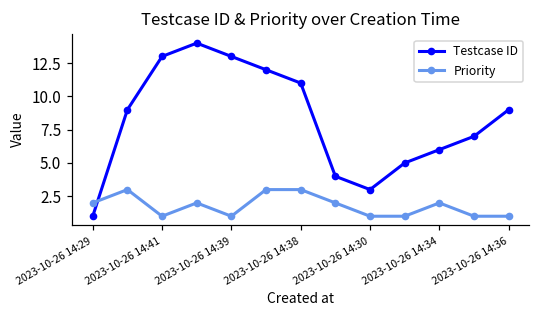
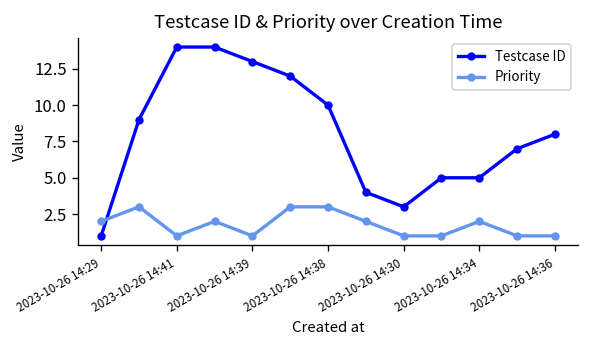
  {
    "Testcase ID": {
      "2023-10-26 14:29": 1,
-     "2023-10-26 14:41": 13,
+     "2023-10-26 14:41": 14,
      "2023-10-26 14:39": 13,
-     "2023-10-26 14:38": 11,
+     "2023-10-26 14:38": 10,
      "2023-10-26 14:30": 3,
-     "2023-10-26 14:34": 6,
-     "2023-10-26 14:36": 9
+     "2023-10-26 14:34": 5,
+     "2023-10-26 14:36": 8
    },
    "Priority": {
      "2023-10-26 14:29": 2,
      "2023-10-26 14:41": 1,
      "2023-10-26 14:39": 1,
      "2023-10-26 14:38": 3,
      "2023-10-26 14:30": 1,
      "2023-10-26 14:34": 2,
      "2023-10-26 14:36": 1
    }
  }
